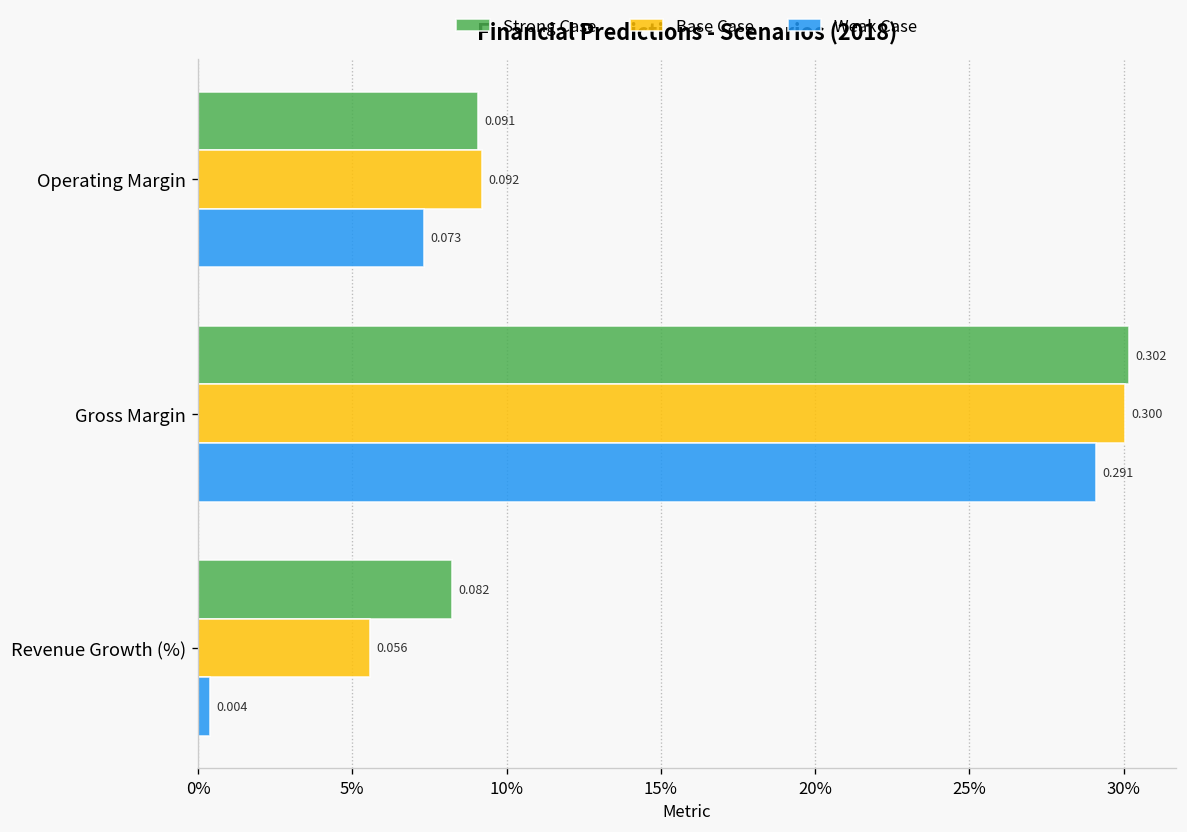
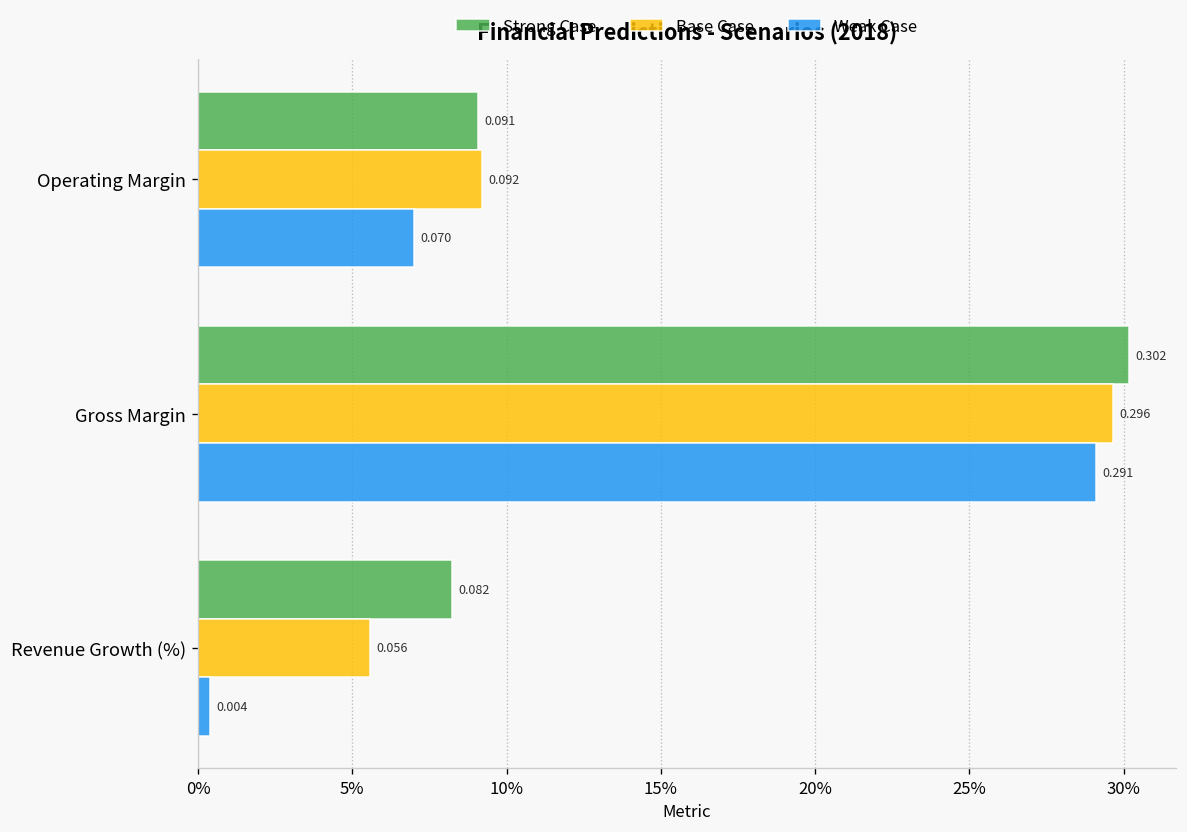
  {
    "Strong Case": {
      "Operating Margin": 0.091,
      "Gross Margin": 0.302,
      "Revenue Growth (%)": 0.082
    },
    "Base Case": {
      "Operating Margin": 0.092,
-     "Gross Margin": 0.300,
+     "Gross Margin": 0.296,
      "Revenue Growth (%)": 0.056
    },
    "Weak Case": {
-     "Operating Margin": 0.073,
+     "Operating Margin": 0.070,
      "Gross Margin": 0.291,
      "Revenue Growth (%)": 0.004
    }
  }
